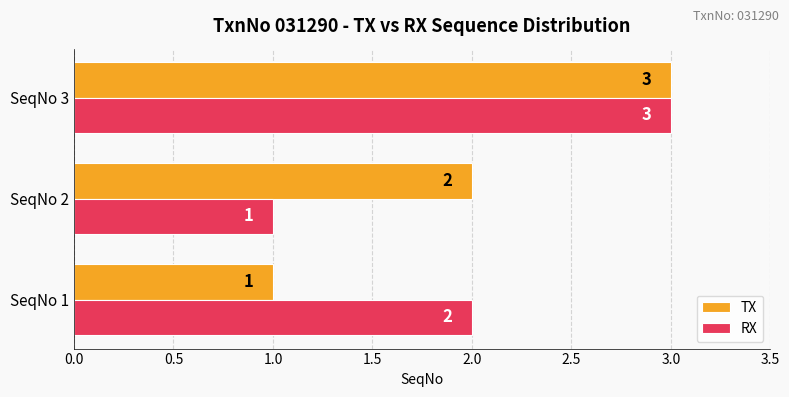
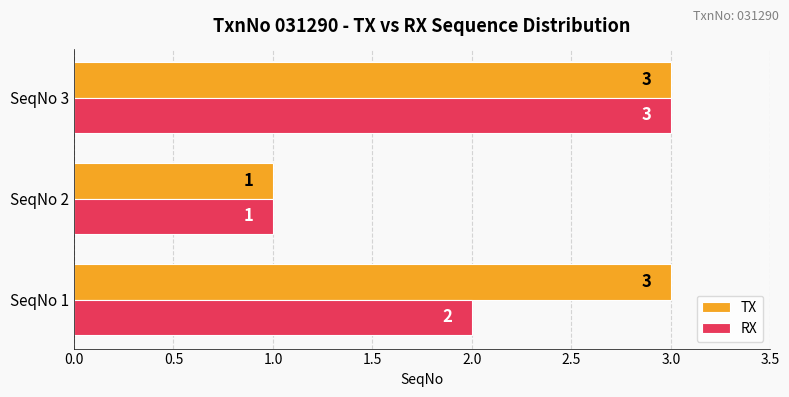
  {
    "TX": {
      "SeqNo 3": 3,
-     "SeqNo 2": 2,
-     "SeqNo 1": 1
+     "SeqNo 2": 1,
+     "SeqNo 1": 3
    },
    "RX": {
      "SeqNo 3": 3,
      "SeqNo 2": 1,
      "SeqNo 1": 2
    }
  }
